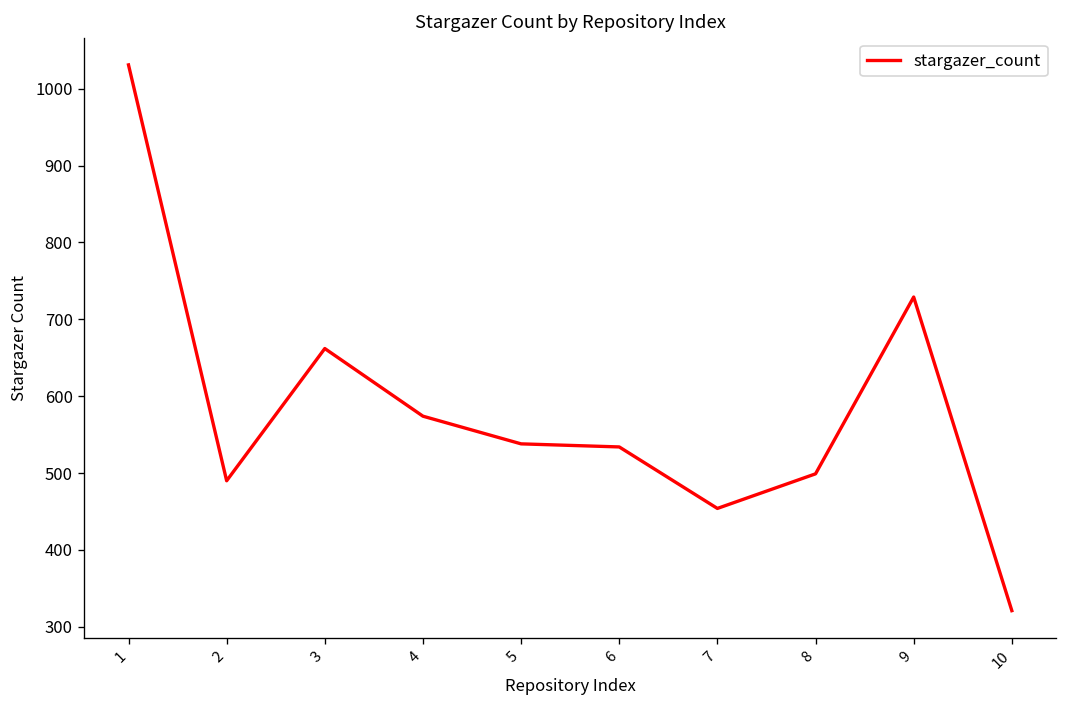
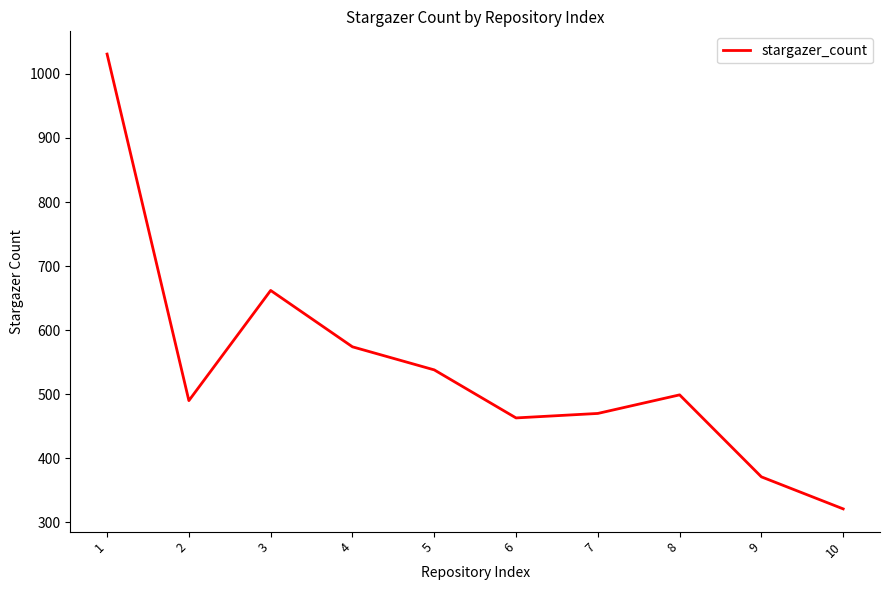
  {
    "1": 1030,
    "2": 490,
    "3": 660,
    "4": 570,
    "5": 540,
-   "6": 530,
-   "7": 450,
+   "6": 460,
+   "7": 470,
    "8": 500,
-   "9": 730,
+   "9": 370,
    "10": 320
  }
